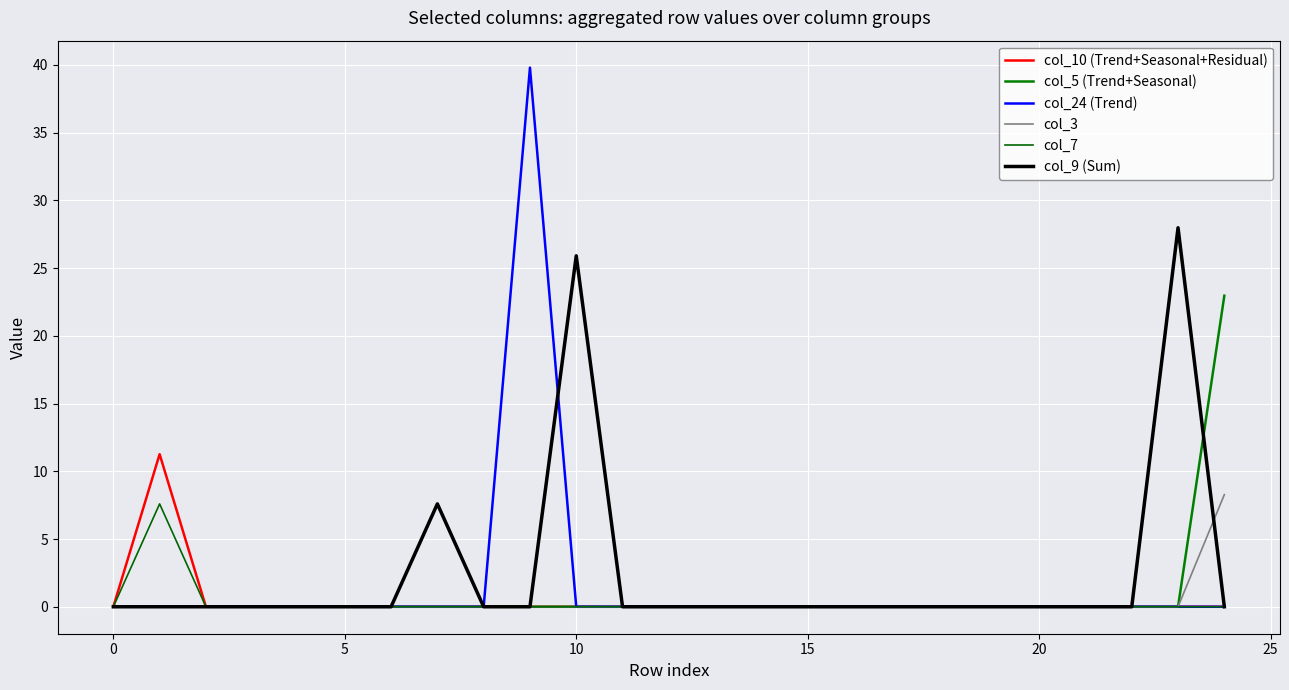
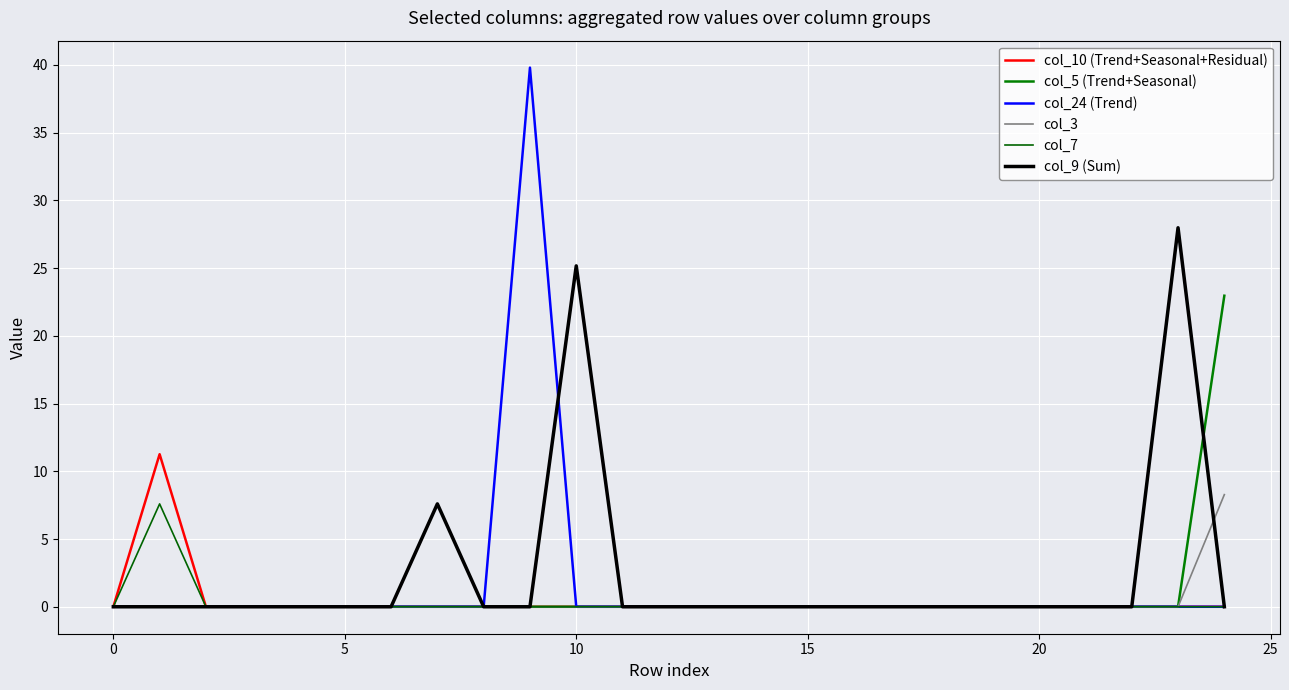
  {
    "col_9 (Sum)": {
-     "10": 25.9
+     "10": 25.2
    }
  }
